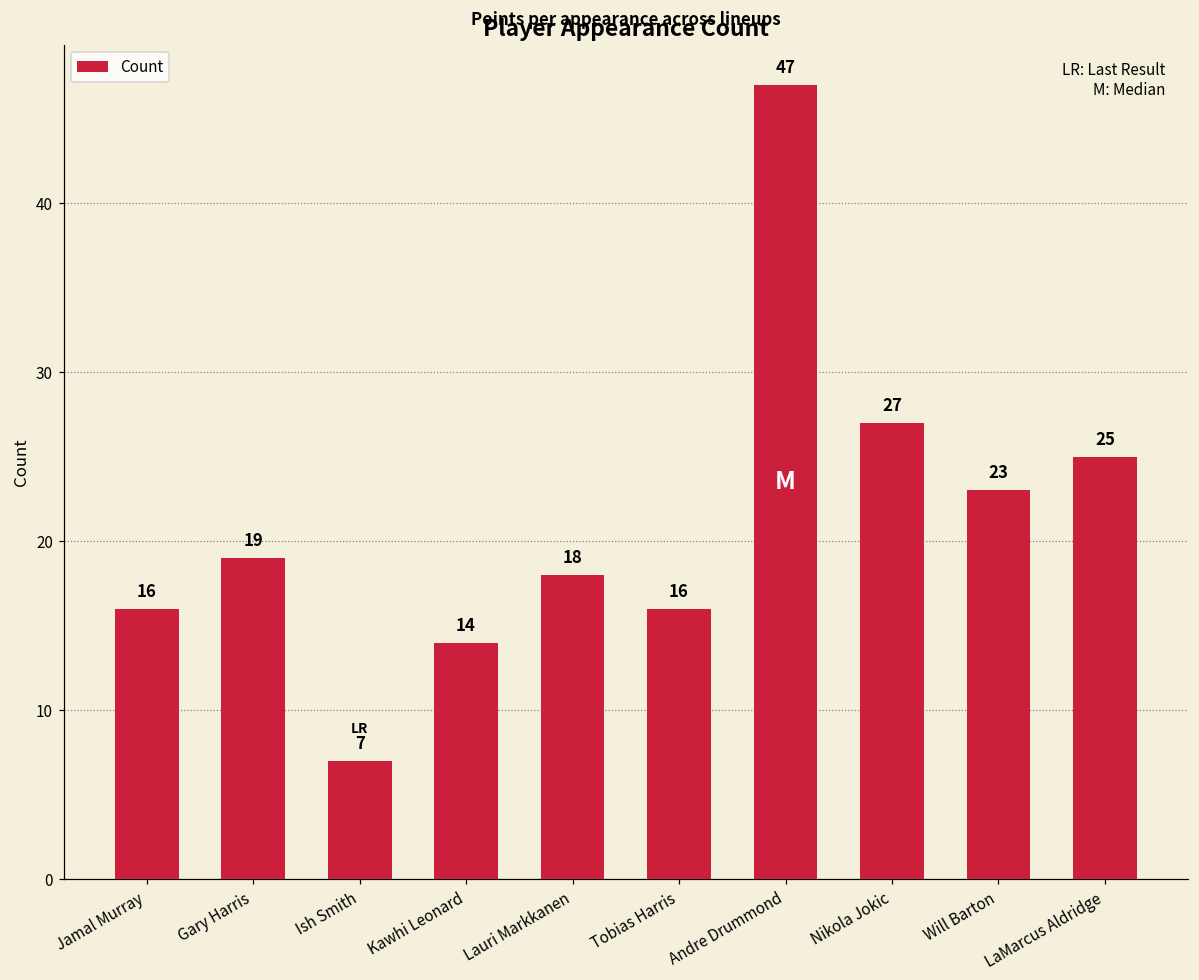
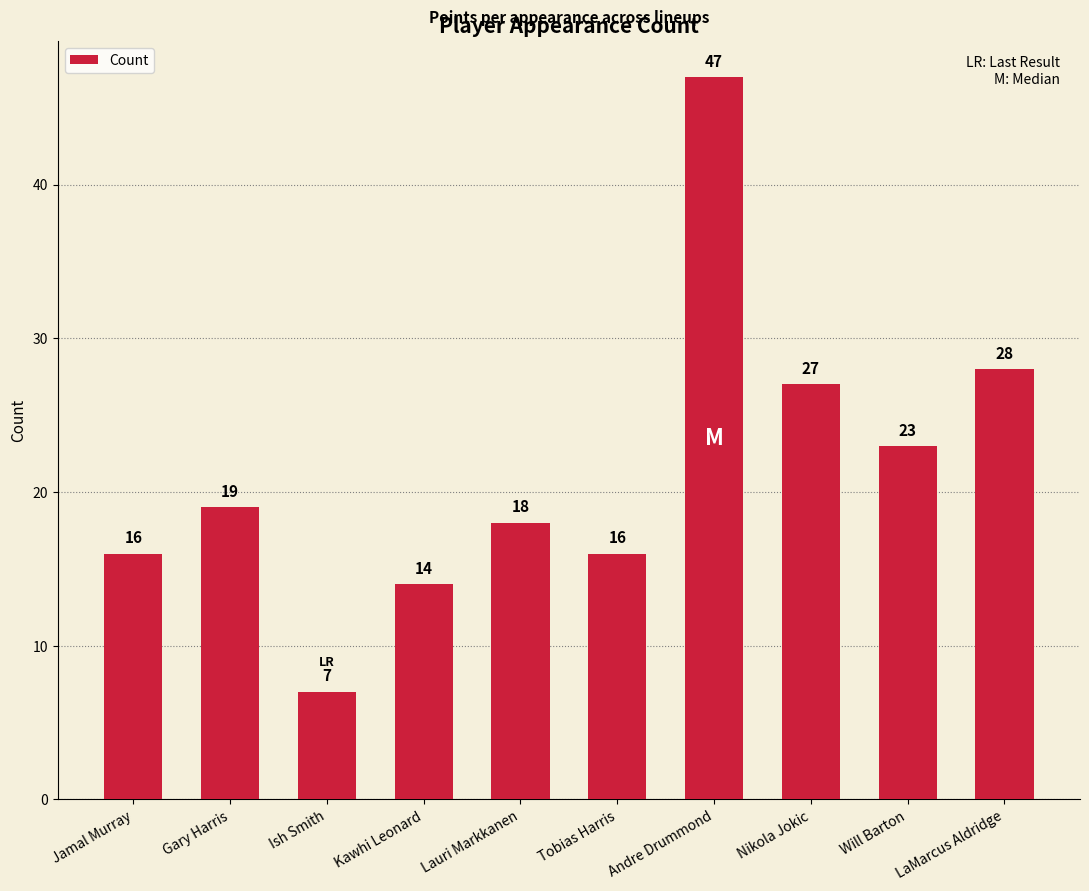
  {
    "Jamal Murray": 16,
    "Gary Harris": 19,
    "Ish Smith": 7,
    "Kawhi Leonard": 14,
    "Lauri Markkanen": 18,
    "Tobias Harris": 16,
    "Andre Drummond": 47,
    "Nikola Jokic": 27,
    "Will Barton": 23,
-   "LaMarcus Aldridge": 25
+   "LaMarcus Aldridge": 28
  }
